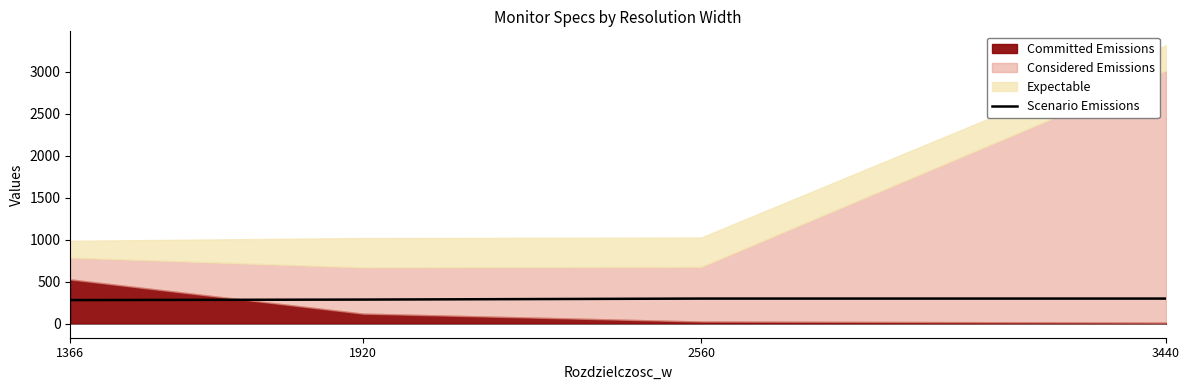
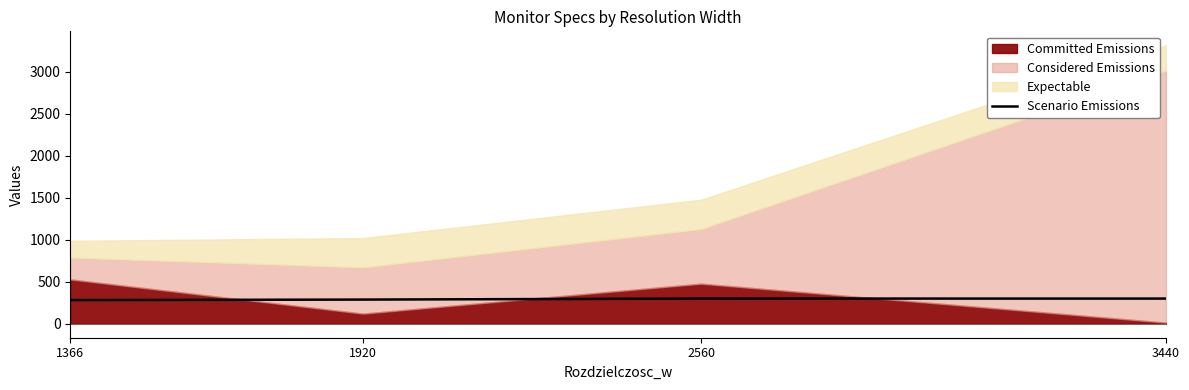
  {
    "Scenario Emissions": {
      "1366": 300,
      "1920": 300,
      "2560": 300,
      "3440": 300
    },
    "Committed Emissions": {
      "1366": 500,
      "1920": 100,
-     "2560": 0
+     "2560": 500
    }
  }
